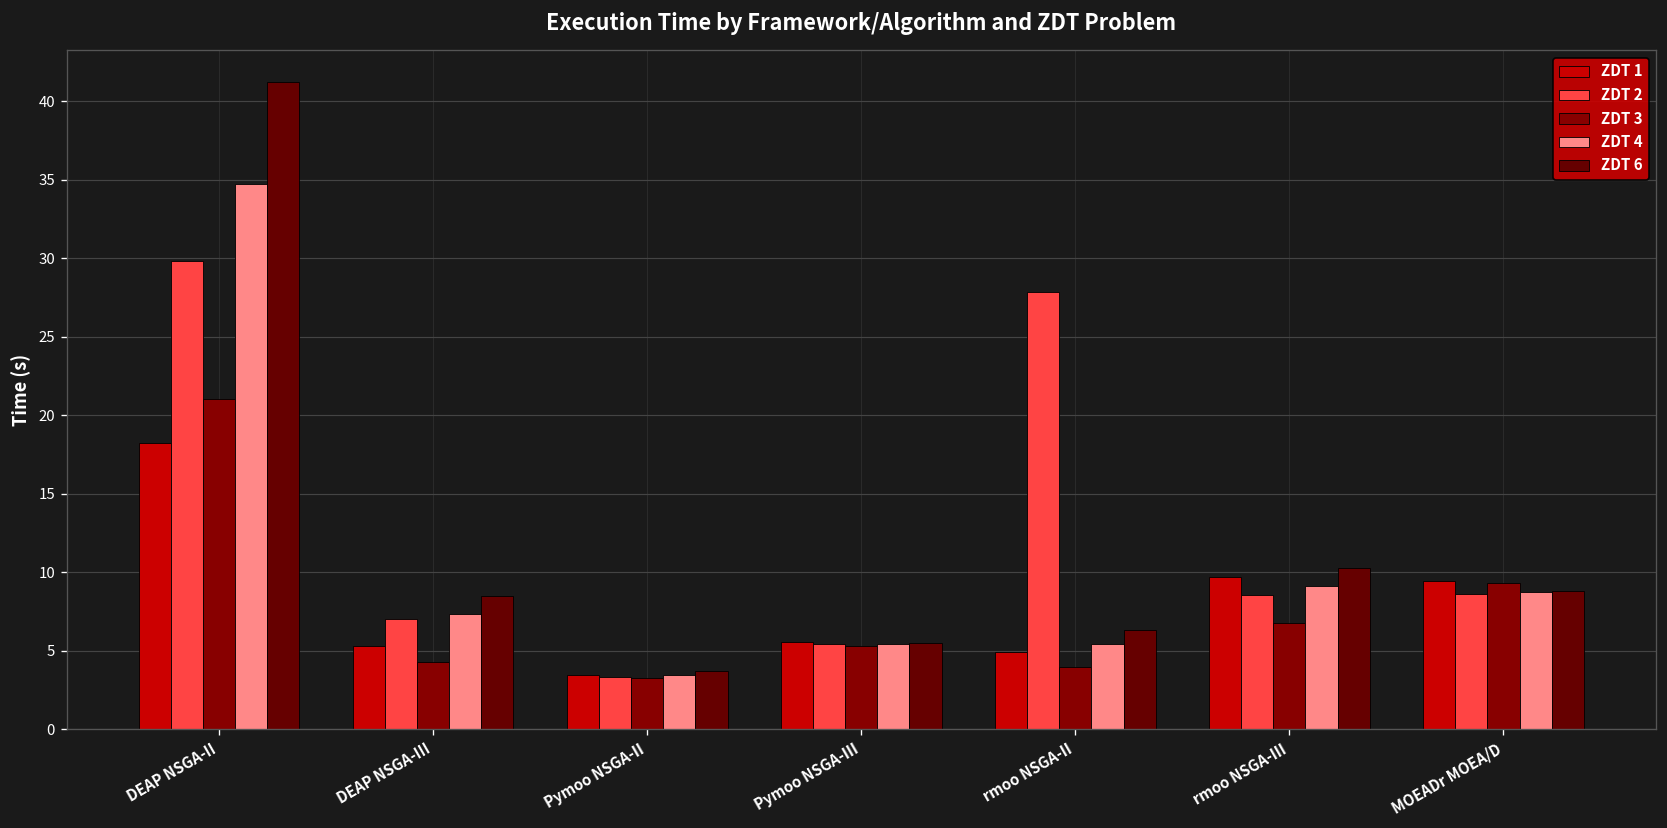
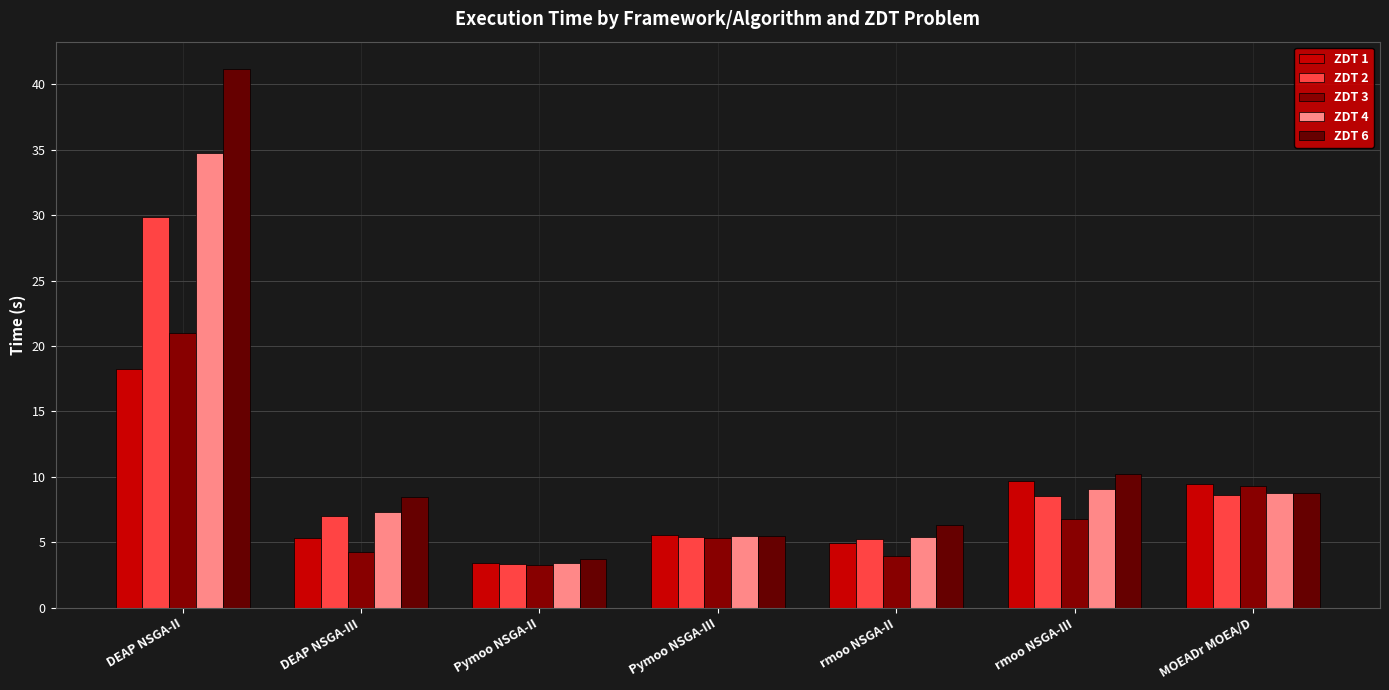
  {
    "ZDT 1": {
      "DEAP NSGA-II": 18.2,
      "DEAP NSGA-III": 5.3,
      "Pymoo NSGA-II": 3.4,
      "Pymoo NSGA-III": 5.6,
      "rmoo NSGA-II": 4.9,
      "rmoo NSGA-III": 9.7,
      "MOEADr MOEA/D": 9.5
    },
    "ZDT 2": {
      "DEAP NSGA-II": 29.8,
      "DEAP NSGA-III": 7.0,
      "Pymoo NSGA-II": 3.3,
      "Pymoo NSGA-III": 5.4,
-     "rmoo NSGA-II": 27.8,
+     "rmoo NSGA-II": 5.3,
      "rmoo NSGA-III": 8.6,
      "MOEADr MOEA/D": 8.6
    },
    "ZDT 4": {
      "DEAP NSGA-II": 34.7,
      "DEAP NSGA-III": 7.3,
      "Pymoo NSGA-II": 3.4,
      "Pymoo NSGA-III": 5.5,
      "rmoo NSGA-II": 5.4,
      "rmoo NSGA-III": 9.1,
      "MOEADr MOEA/D": 8.8
    }
  }
